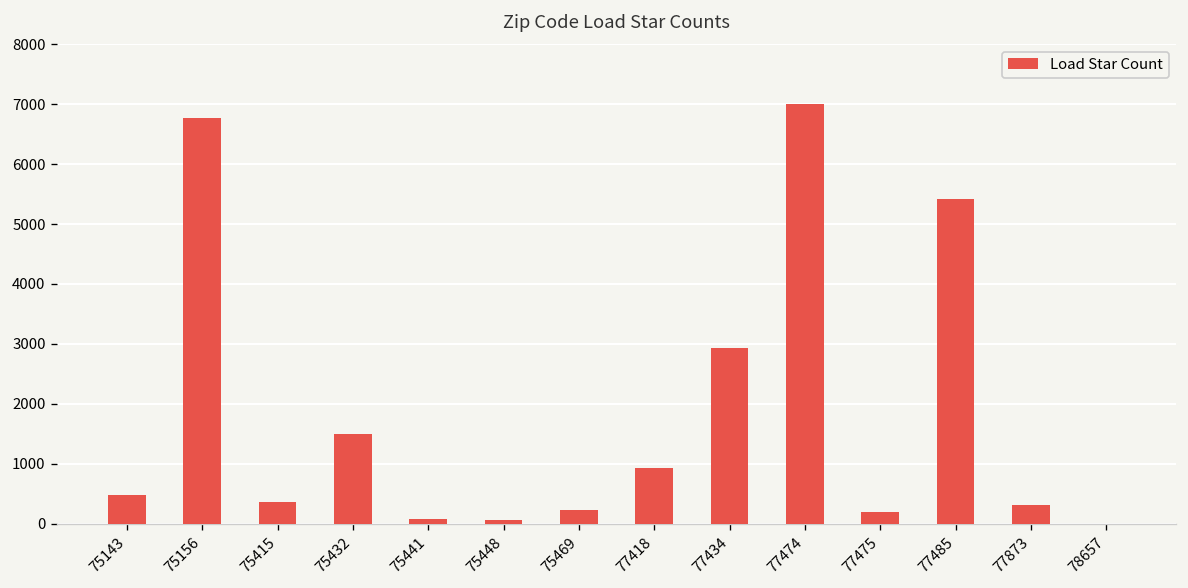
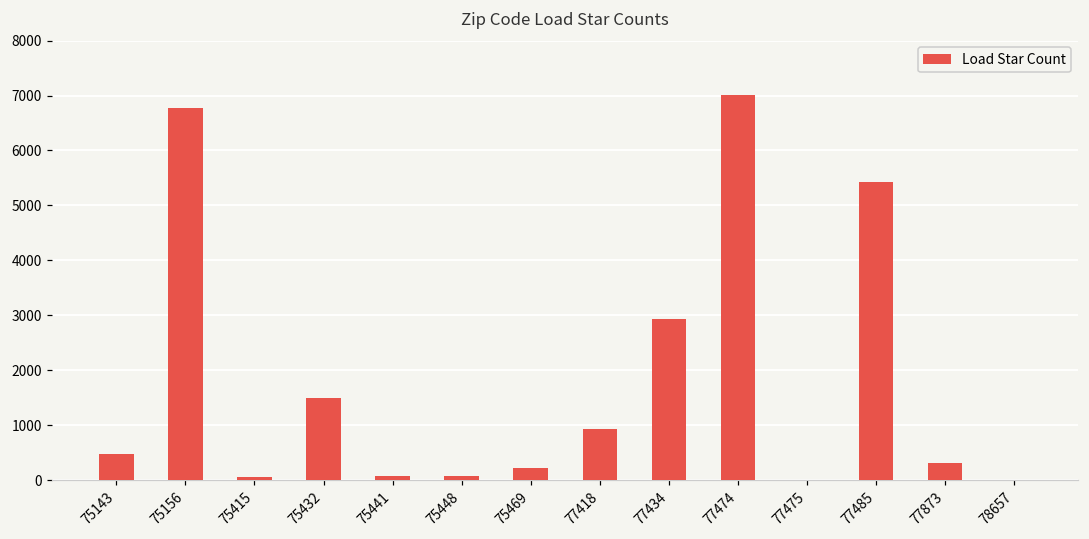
  {
    "75143": 500,
    "75156": 6800,
-   "75415": 400,
+   "75415": 100,
    "75432": 1500,
    "75441": 100,
    "75448": 100,
    "75469": 200,
    "77418": 900,
    "77434": 2900,
    "77474": 7000,
-   "77475": 200,
+   "77475": 0,
    "77485": 5400,
    "77873": 300
  }
